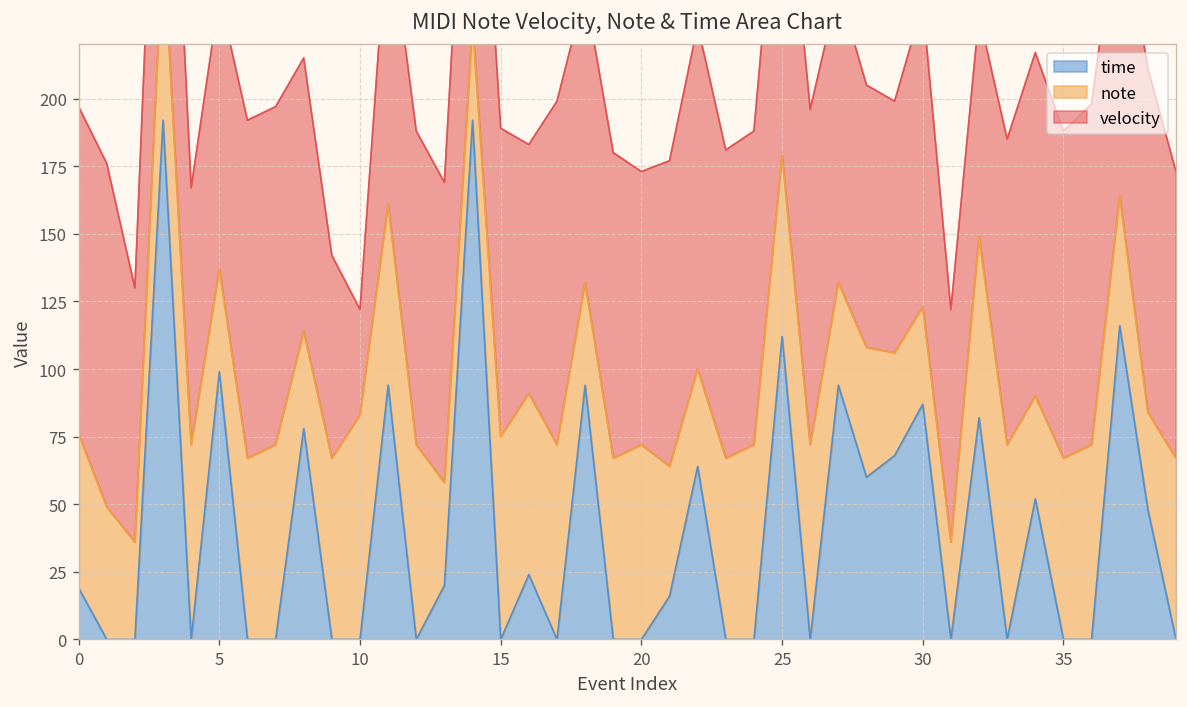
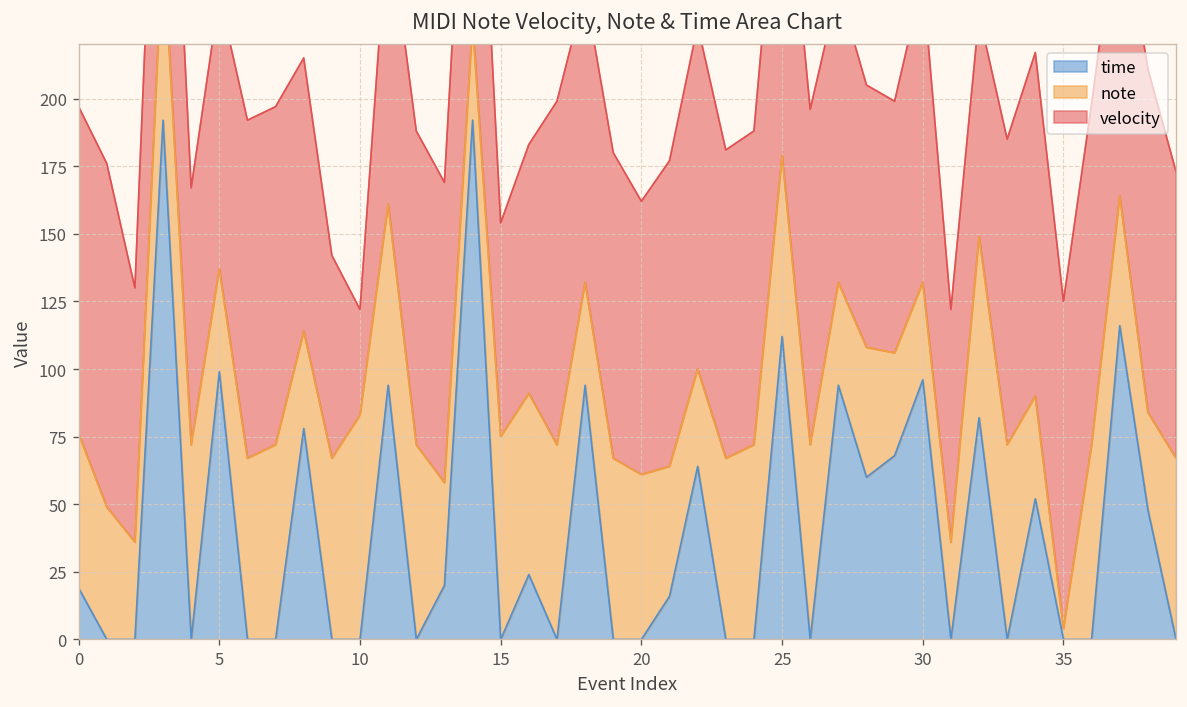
  {
    "time": {
      "0": 19,
      "5": 99,
      "10": 0,
      "15": 0,
      "20": 0,
      "25": 112,
-     "30": 87,
+     "30": 96,
      "35": 0
    },
    "note": {
      "0": 57,
      "5": 38,
      "10": 83,
      "15": 75,
-     "20": 72,
+     "20": 61,
      "25": 67,
      "30": 36,
-     "35": 67
+     "35": 4
    },
    "velocity": {
      "0": 121,
      "10": 39,
-     "15": 114,
+     "15": 79,
      "20": 101
    }
  }
